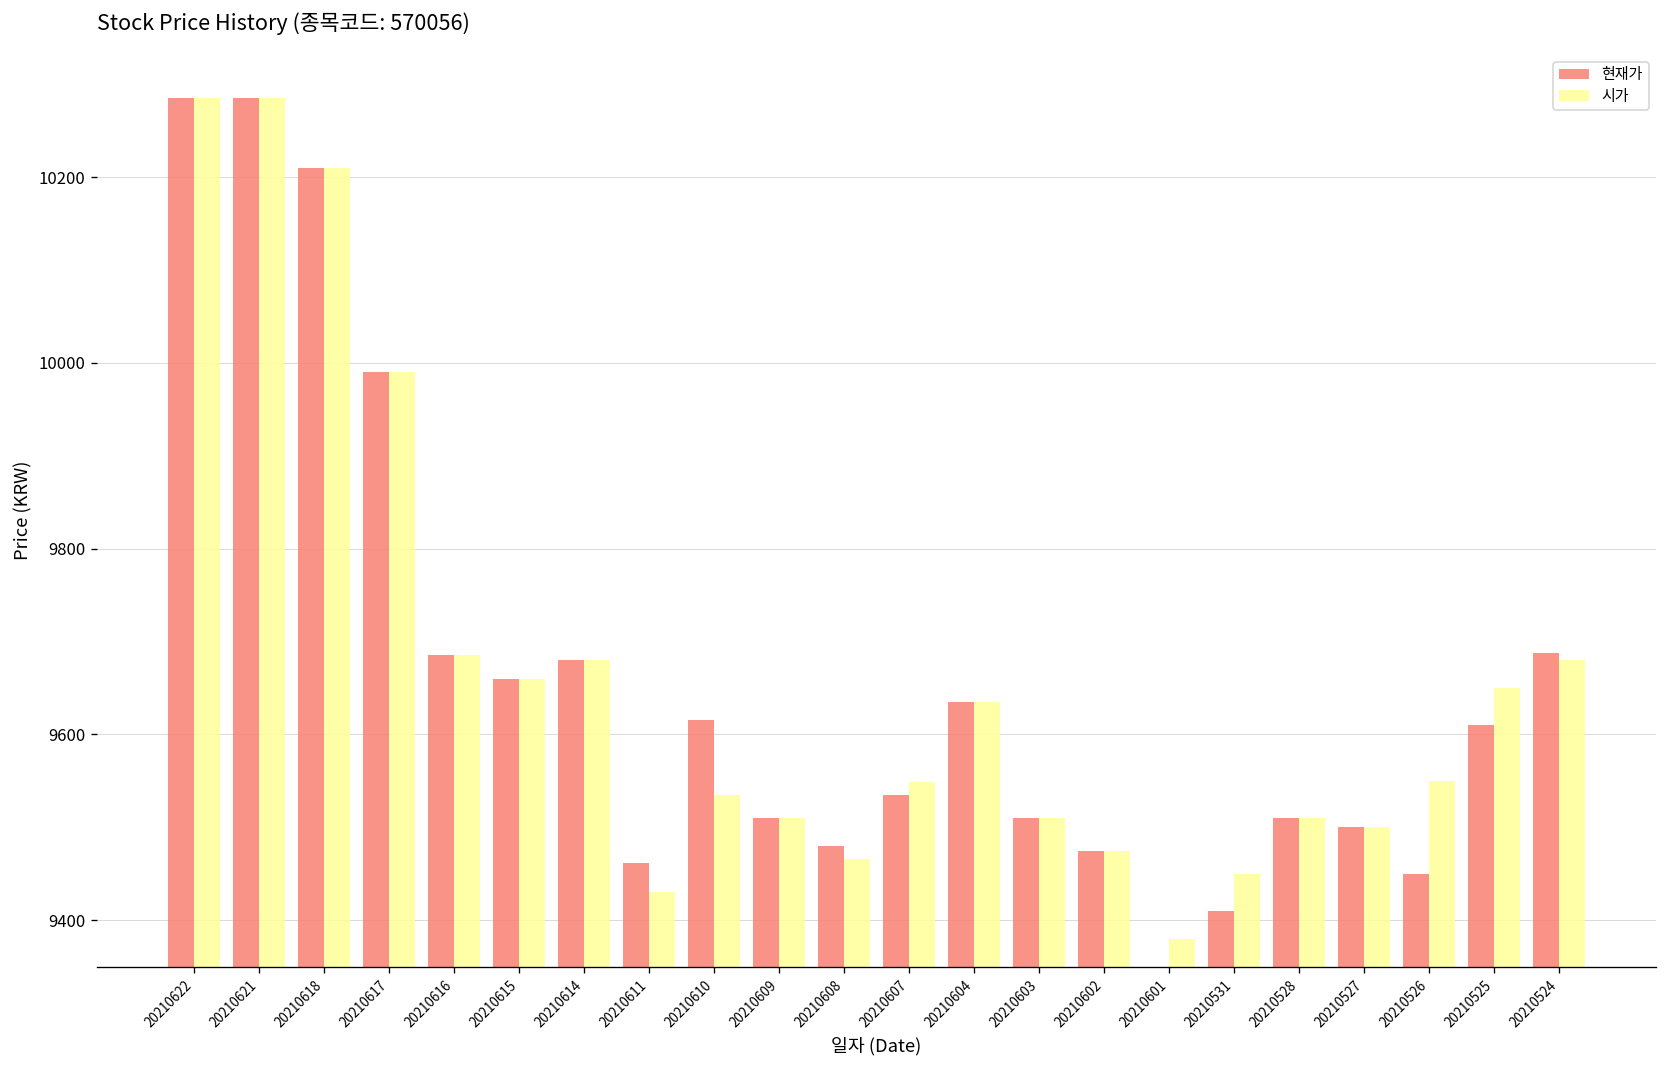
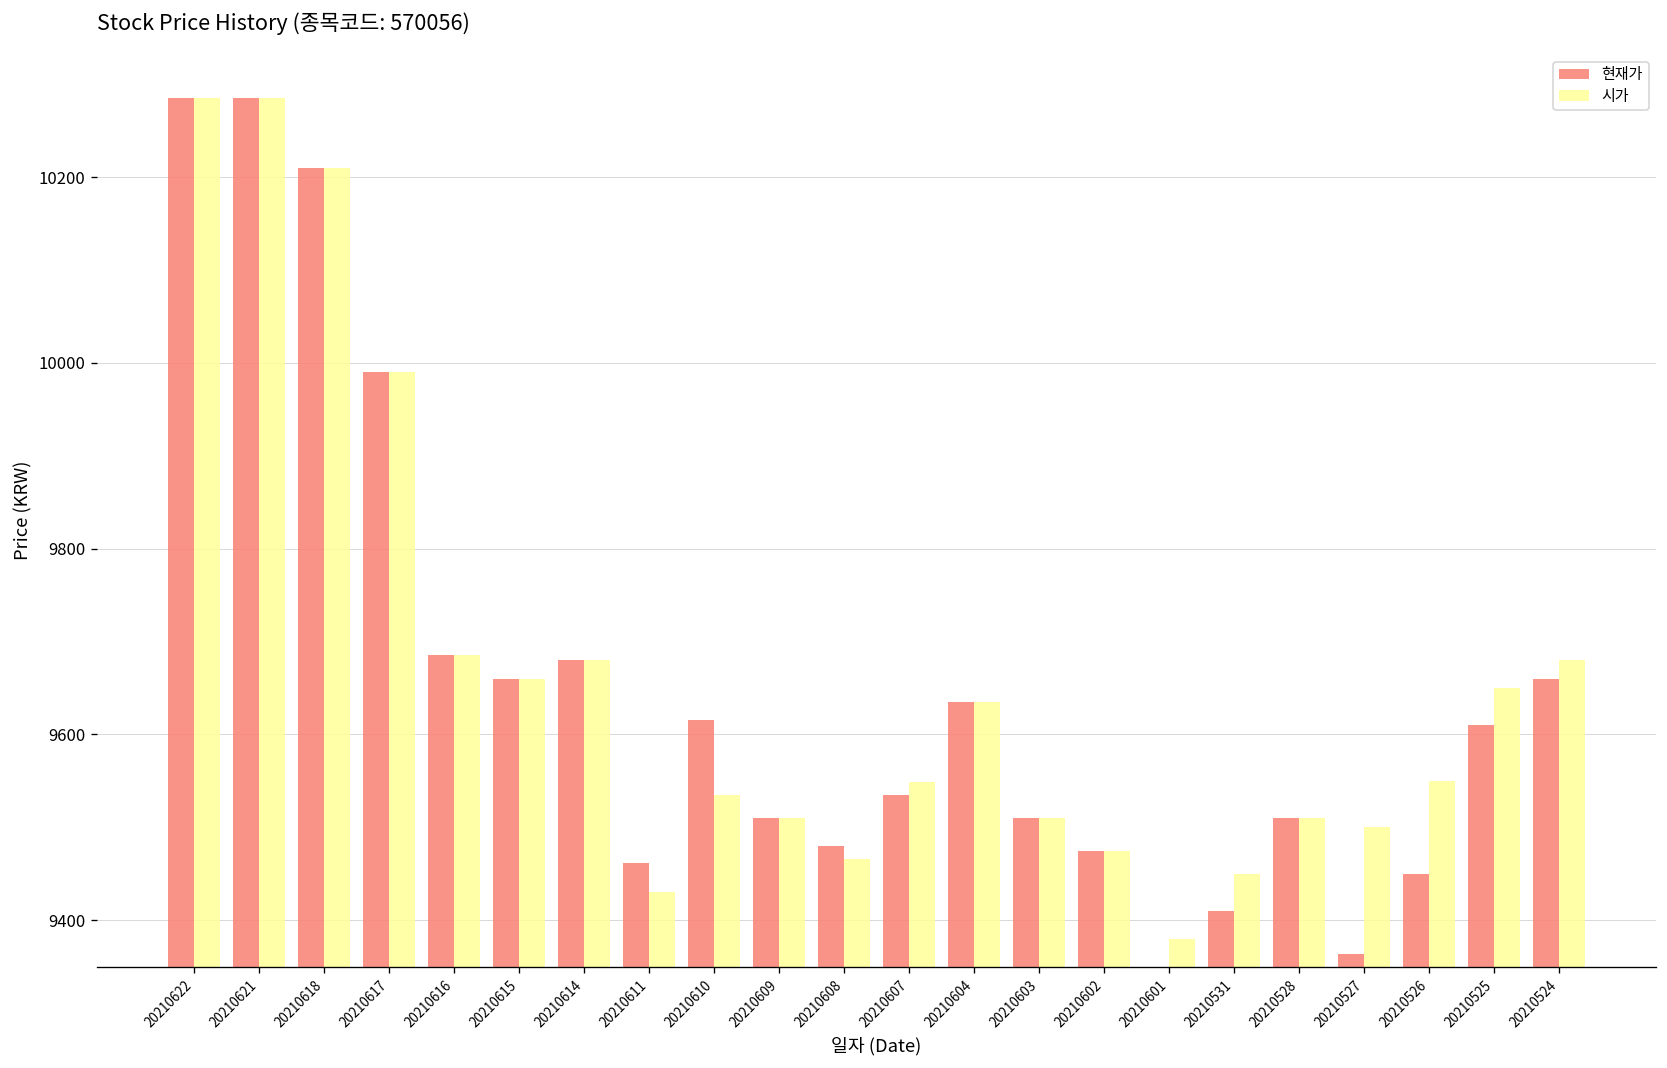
  {
    "현재가": {
      "20210622": 10290,
      "20210621": 10290,
      "20210618": 10210,
      "20210617": 9990,
      "20210616": 9690,
      "20210615": 9660,
      "20210614": 9680,
      "20210611": 9460,
      "20210610": 9620,
      "20210609": 9510,
      "20210608": 9480,
      "20210607": 9540,
      "20210604": 9640,
      "20210603": 9510,
      "20210602": 9480,
      "20210531": 9410,
      "20210528": 9510,
-     "20210527": 9500,
+     "20210527": 9360,
      "20210526": 9450,
      "20210525": 9610,
-     "20210524": 9690
+     "20210524": 9660
    },
    "시가": {
      "20210622": 10290,
      "20210621": 10290,
      "20210618": 10210,
      "20210617": 9990,
      "20210616": 9690,
      "20210615": 9660,
      "20210614": 9680,
      "20210611": 9430,
      "20210610": 9540,
      "20210609": 9510,
      "20210608": 9470,
      "20210607": 9550,
      "20210604": 9640,
      "20210603": 9510,
      "20210602": 9480,
      "20210601": 9380,
      "20210531": 9450,
      "20210528": 9510,
      "20210527": 9500,
      "20210526": 9550,
      "20210525": 9650,
      "20210524": 9680
    }
  }
